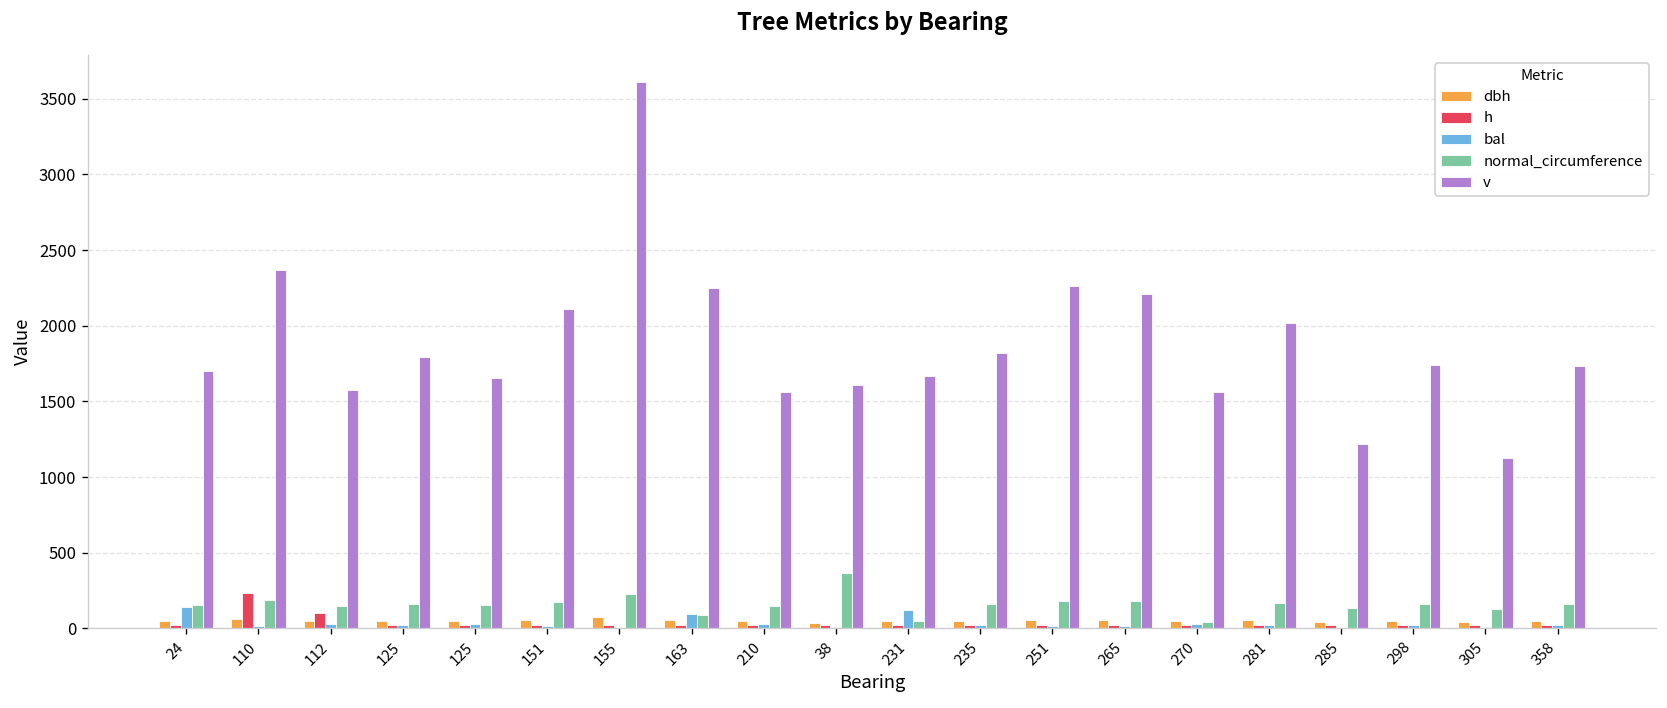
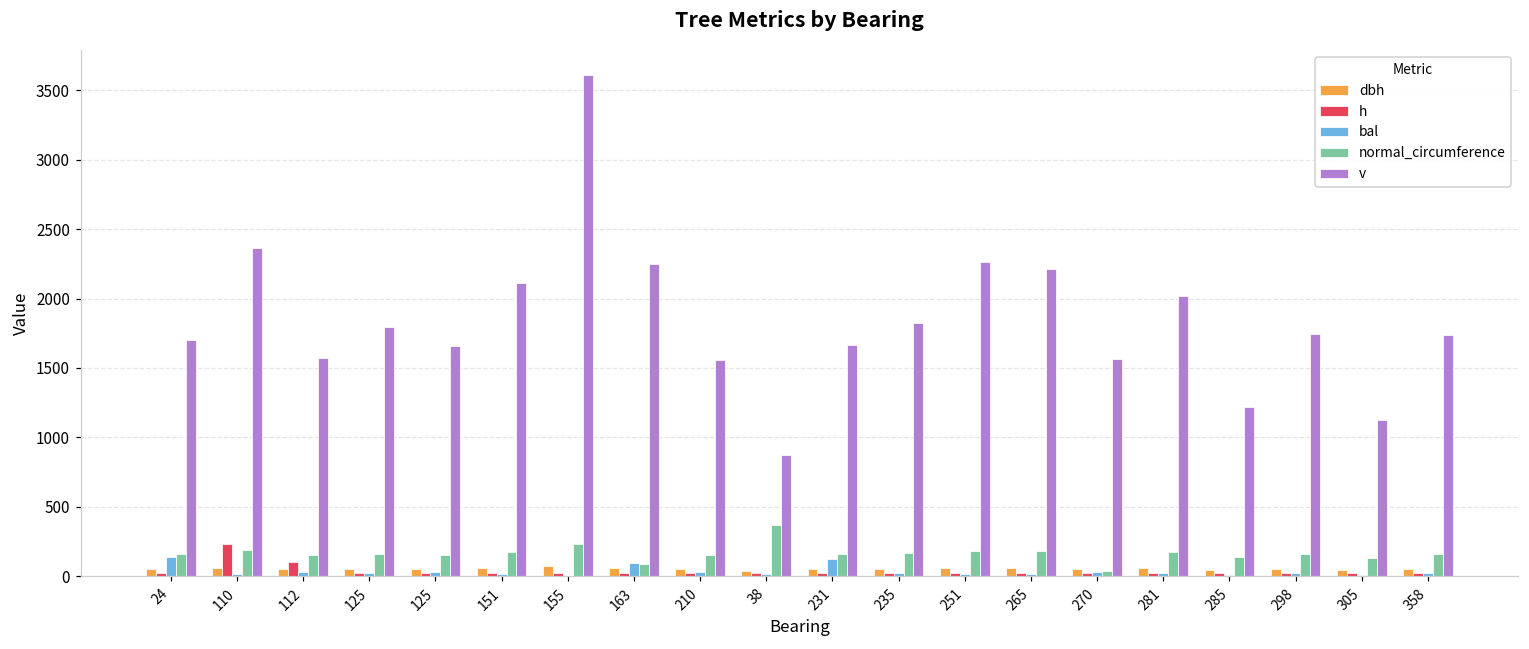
  {
    "dbh": {
      "24": 50,
      "110": 60,
      "112": 50,
      "151": 60,
      "155": 70,
      "163": 60,
      "210": 50,
      "38": 40,
      "231": 50,
      "235": 50,
      "251": 60,
      "265": 60,
      "270": 50,
      "281": 50,
      "285": 40,
      "298": 50,
      "305": 40,
      "358": 50
    },
    "h": {
      "24": 20,
      "110": 230,
      "112": 100,
      "151": 20,
      "155": 20,
      "163": 20,
      "210": 20,
      "231": 20,
      "235": 20,
      "251": 20,
      "265": 20,
      "270": 20,
      "281": 20,
      "285": 20,
      "298": 20,
      "305": 20,
      "358": 20
    },
    "bal": {
      "24": 140,
      "112": 30,
      "163": 90,
      "210": 30,
      "231": 120,
      "235": 20,
      "270": 30,
      "281": 20,
      "298": 20,
      "358": 20
    },
    "normal_circumference": {
      "24": 160,
      "110": 190,
      "112": 150,
      "151": 170,
      "155": 230,
      "163": 90,
      "210": 150,
      "38": 360,
-     "231": 50,
+     "231": 160,
      "235": 160,
      "251": 180,
      "265": 180,
      "270": 40,
      "281": 170,
      "285": 130,
      "298": 160,
      "305": 130,
      "358": 160
    },
    "v": {
      "24": 1700,
      "110": 2370,
      "112": 1570,
      "151": 2110,
      "155": 3610,
      "163": 2250,
      "210": 1560,
-     "38": 1610,
+     "38": 870,
      "231": 1670,
      "235": 1820,
      "251": 2260,
      "265": 2210,
      "270": 1560,
      "281": 2020,
      "285": 1220,
      "298": 1740,
      "305": 1120,
      "358": 1740
    }
  }
